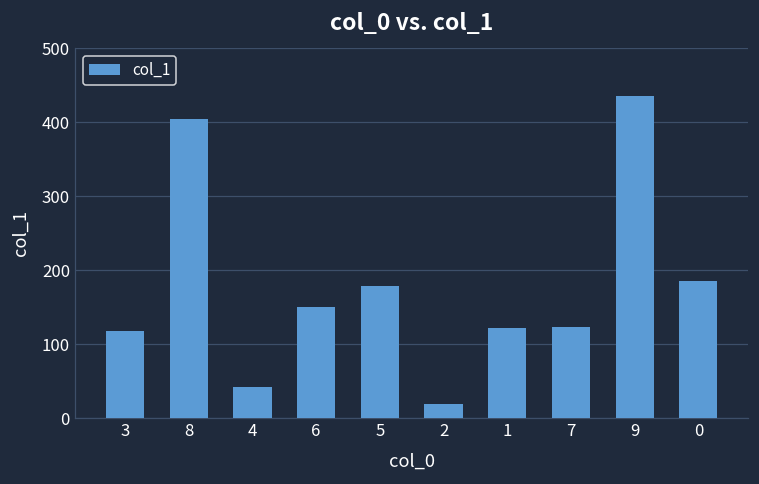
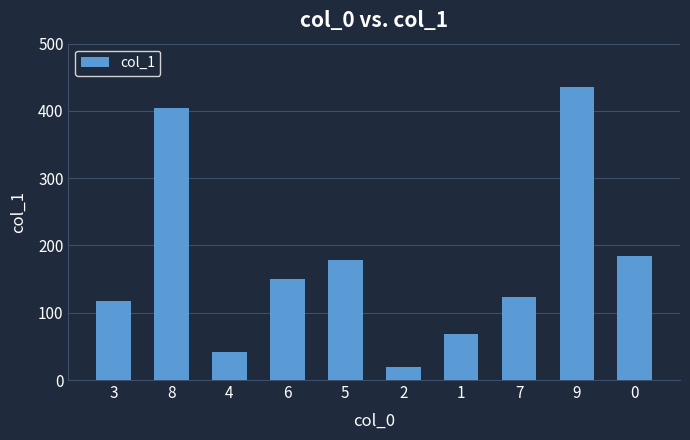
  {
    "3": 120,
    "8": 400,
    "4": 40,
    "6": 150,
    "5": 180,
    "2": 20,
-   "1": 120,
+   "1": 70,
    "7": 120,
    "9": 440,
    "0": 190
  }
